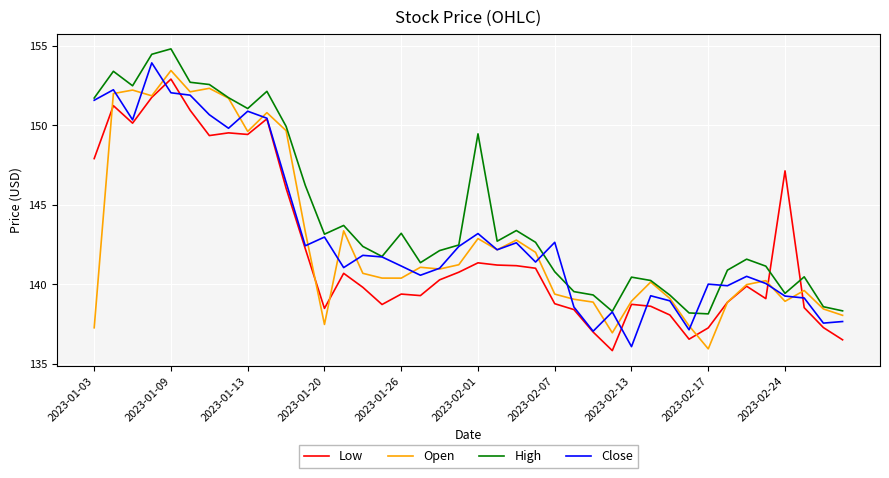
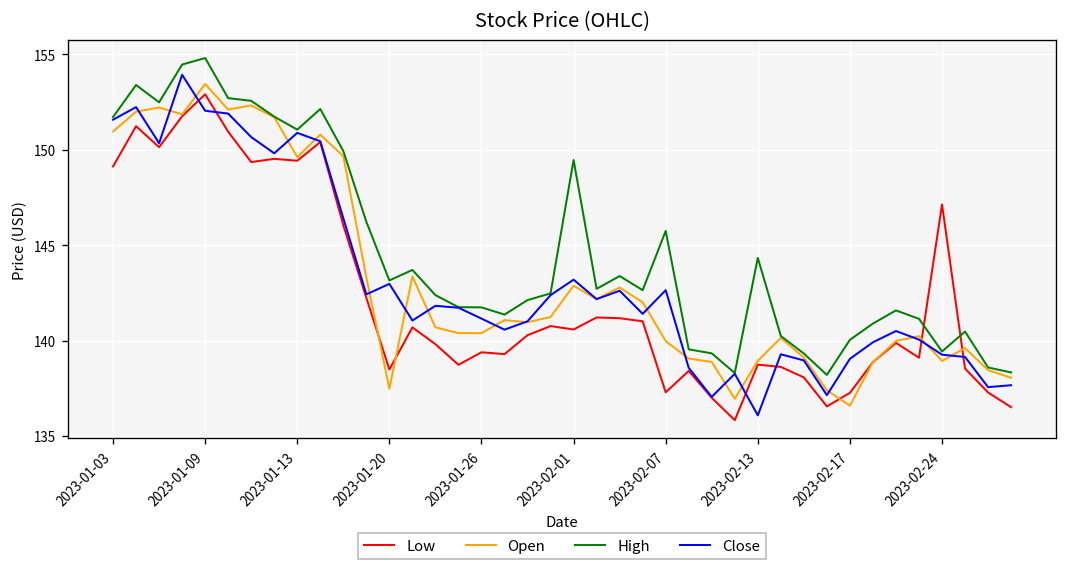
  {
    "Low": {
-     "2023-01-03": 147.9,
+     "2023-01-03": 149.1,
      "2023-01-09": 152.9,
      "2023-01-13": 149.4,
      "2023-01-20": 138.5,
      "2023-01-26": 139.4,
-     "2023-02-01": 141.4,
-     "2023-02-07": 138.8,
+     "2023-02-01": 140.6,
+     "2023-02-07": 137.3,
      "2023-02-13": 138.7,
      "2023-02-17": 137.3,
      "2023-02-24": 147.1
    },
    "Open": {
-     "2023-01-03": 137.3,
+     "2023-01-03": 150.9,
      "2023-01-09": 153.4,
      "2023-01-13": 149.6,
      "2023-01-20": 137.5,
      "2023-01-26": 140.4,
      "2023-02-01": 142.9,
-     "2023-02-07": 139.4,
+     "2023-02-07": 140.0,
      "2023-02-13": 138.9,
-     "2023-02-17": 135.9,
+     "2023-02-17": 136.6,
      "2023-02-24": 138.9
    },
    "High": {
      "2023-01-09": 154.8,
      "2023-01-13": 151.1,
      "2023-01-20": 143.1,
-     "2023-01-26": 143.2,
+     "2023-01-26": 141.7,
      "2023-02-01": 149.5,
-     "2023-02-07": 140.8,
-     "2023-02-13": 140.4,
-     "2023-02-17": 138.1,
+     "2023-02-07": 145.7,
+     "2023-02-13": 144.3,
+     "2023-02-17": 140.0,
      "2023-02-24": 139.4
    },
    "Close": {
      "2023-01-09": 152.0,
      "2023-01-13": 150.9,
      "2023-01-20": 143.0,
      "2023-01-26": 141.1,
      "2023-02-01": 143.2,
      "2023-02-07": 142.6,
      "2023-02-13": 136.1,
-     "2023-02-17": 140.0,
+     "2023-02-17": 139.0,
      "2023-02-24": 139.3
    }
  }
